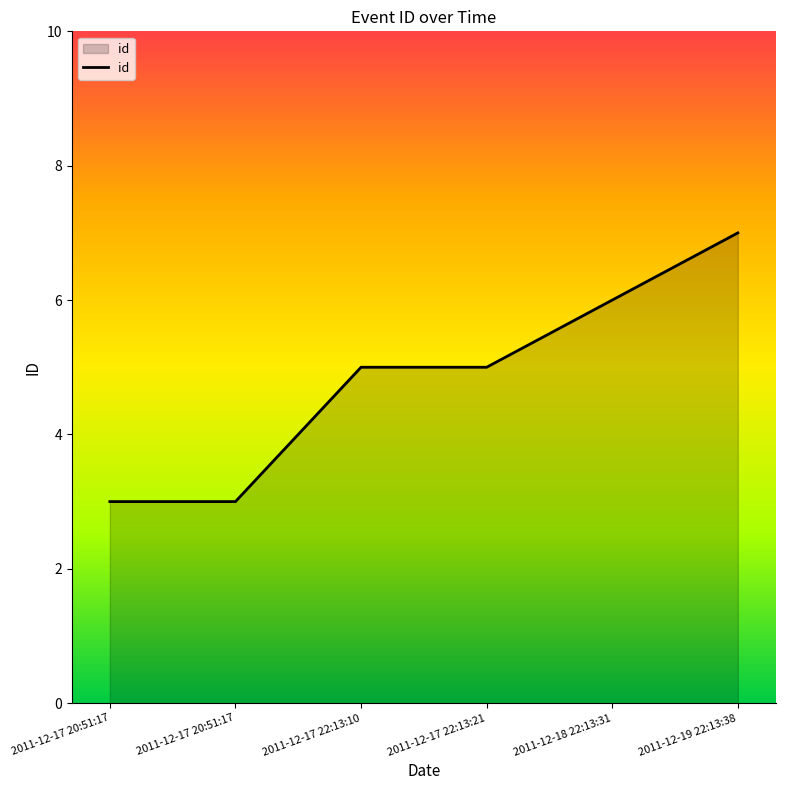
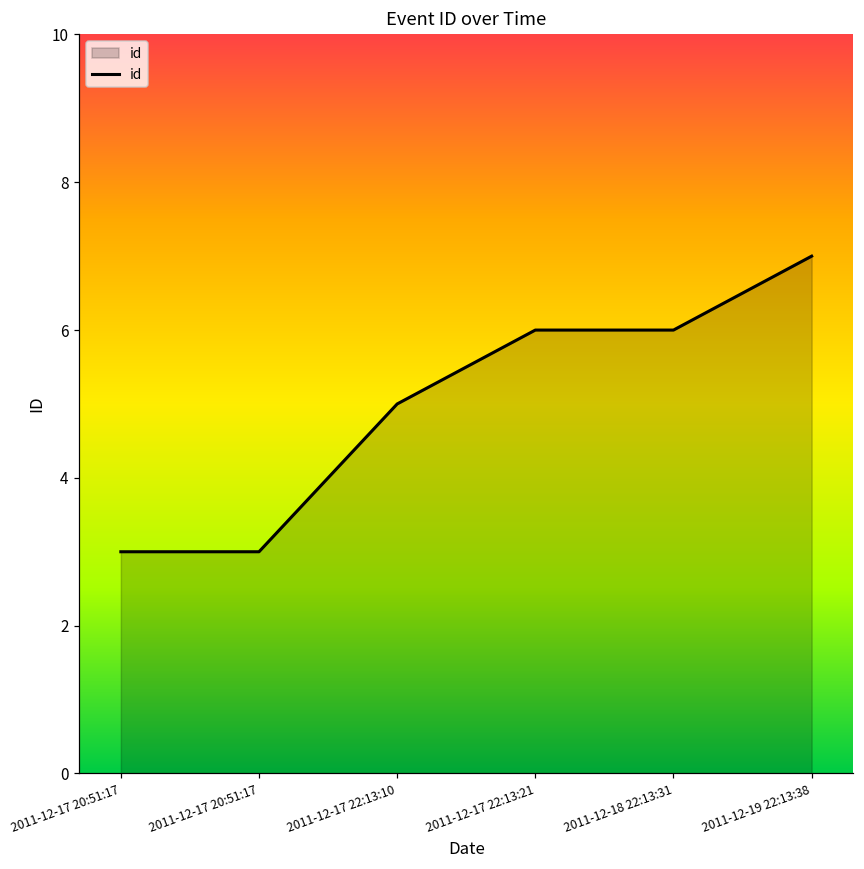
  {
    "2011-12-17 22:13:10": 5,
-   "2011-12-17 22:13:21": 5,
+   "2011-12-17 22:13:21": 6,
    "2011-12-18 22:13:31": 6,
    "2011-12-19 22:13:38": 7
  }
